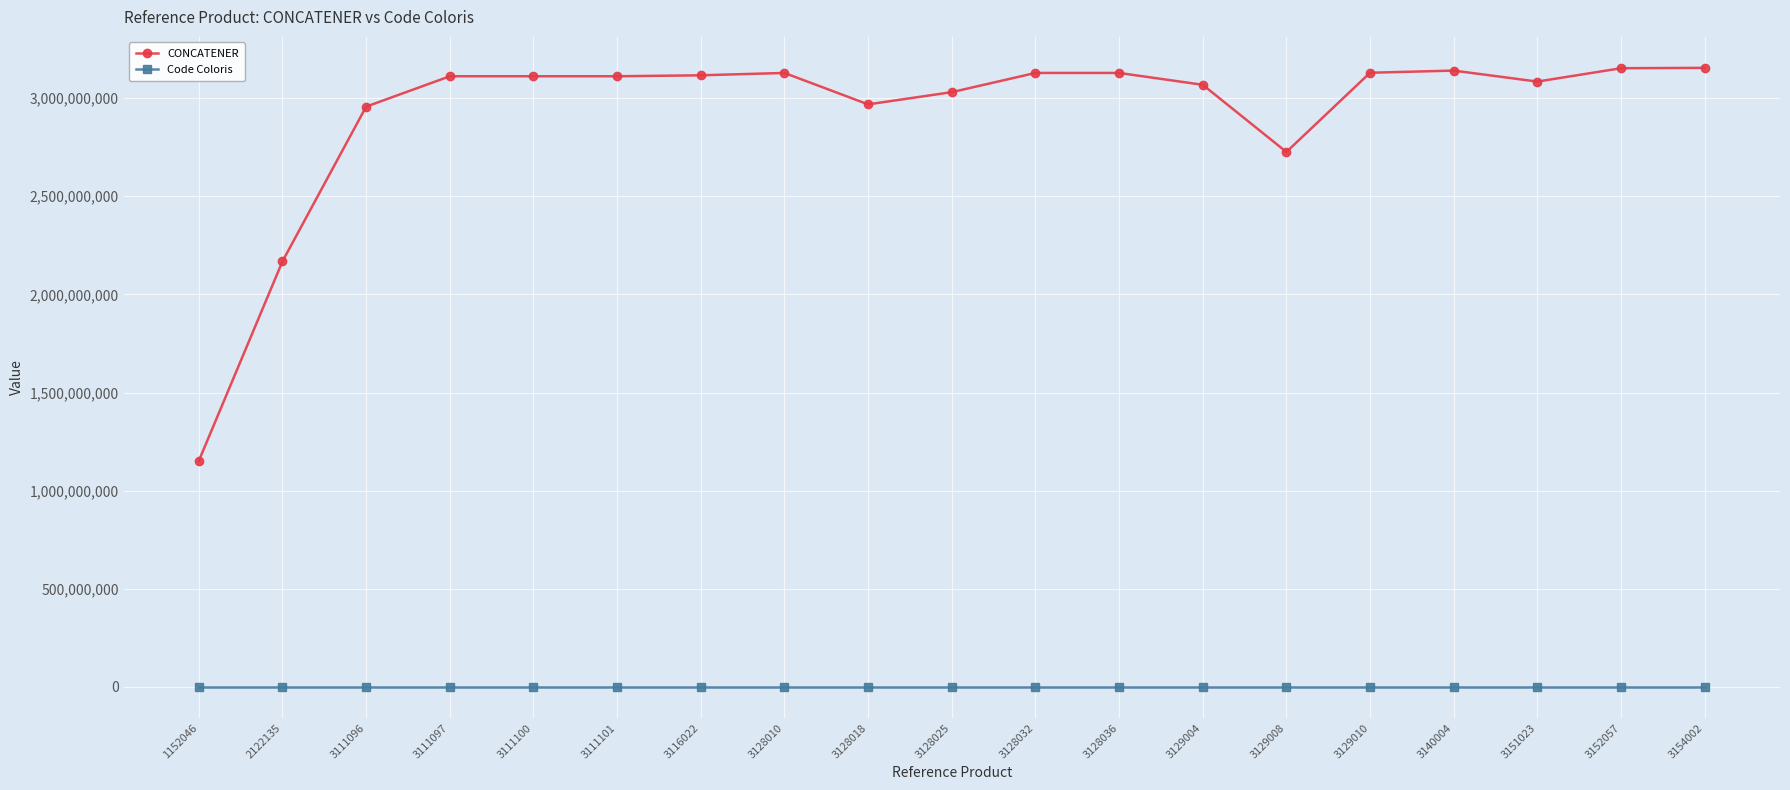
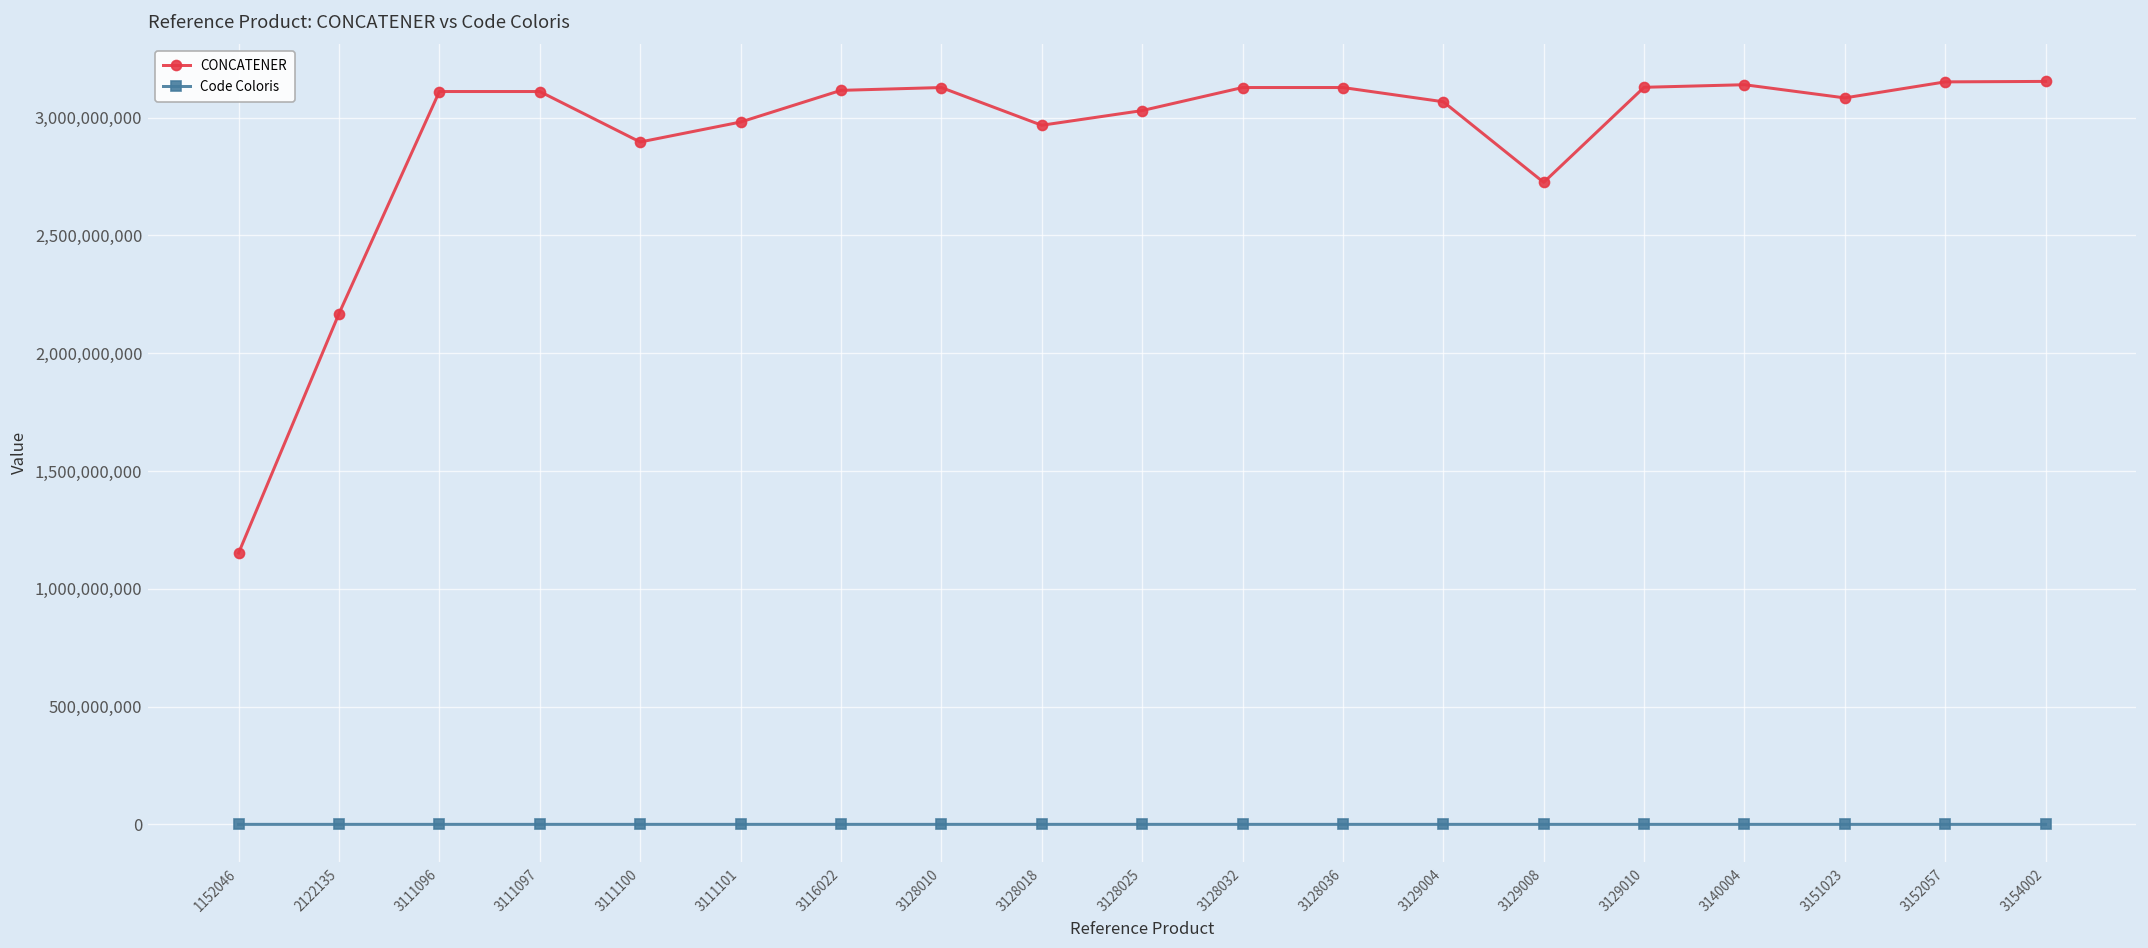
  {
    "CONCATENER": {
      "1152046": "1,150,000,000",
      "2122135": "2,170,000,000",
-     "3111096": "2,960,000,000",
+     "3111096": "3,110,000,000",
      "3111097": "3,110,000,000",
-     "3111100": "3,110,000,000",
-     "3111101": "3,110,000,000",
+     "3111100": "2,900,000,000",
+     "3111101": "2,980,000,000",
      "3116022": "3,120,000,000",
      "3128010": "3,130,000,000",
      "3128018": "2,970,000,000",
      "3128025": "3,030,000,000",
      "3128032": "3,130,000,000",
      "3128036": "3,130,000,000",
      "3129004": "3,070,000,000",
      "3129008": "2,730,000,000",
      "3129010": "3,130,000,000",
      "3140004": "3,140,000,000",
      "3151023": "3,080,000,000",
      "3152057": "3,150,000,000",
      "3154002": "3,150,000,000"
    },
    "Code Coloris": {
      "1152046": "0",
      "2122135": "0",
      "3111096": "0",
      "3111097": "0",
      "3111100": "0",
      "3111101": "0",
      "3116022": "0",
      "3128010": "0",
      "3128018": "0",
      "3128025": "0",
      "3128032": "0",
      "3128036": "0",
      "3129004": "0",
      "3129008": "0",
      "3129010": "0",
      "3140004": "0",
      "3151023": "0",
      "3152057": "0",
      "3154002": "0"
    }
  }
